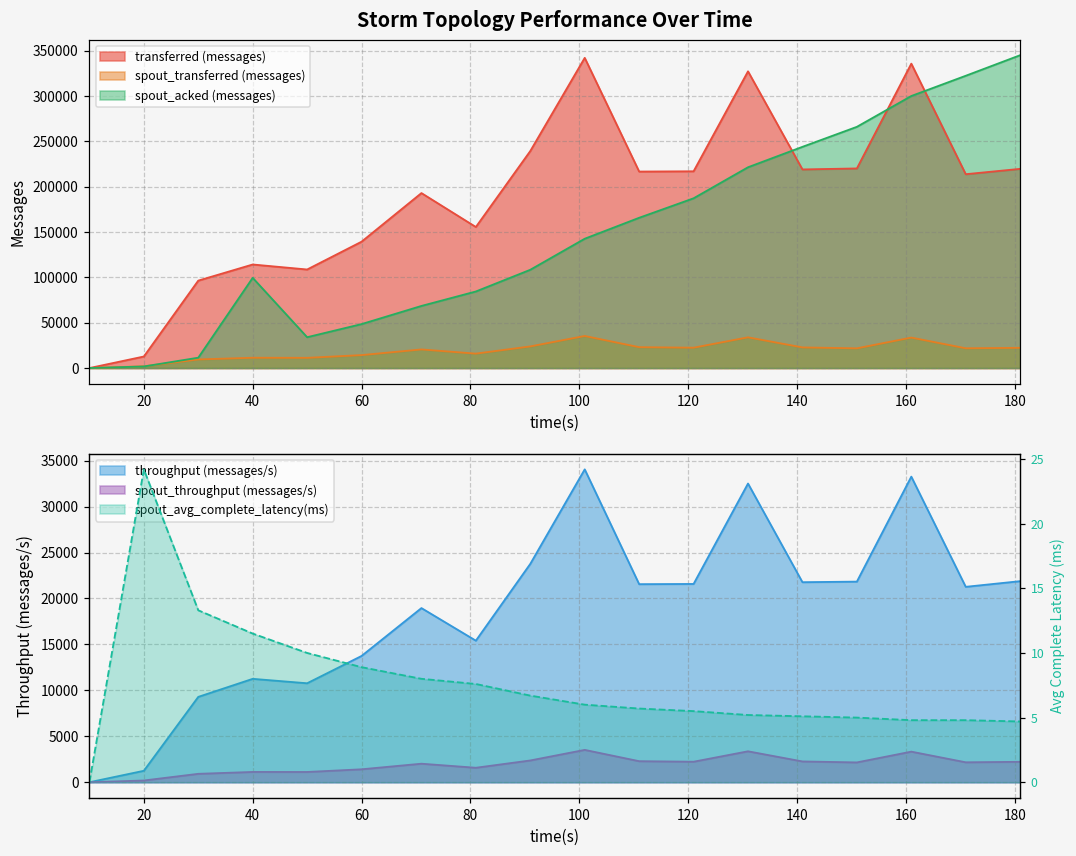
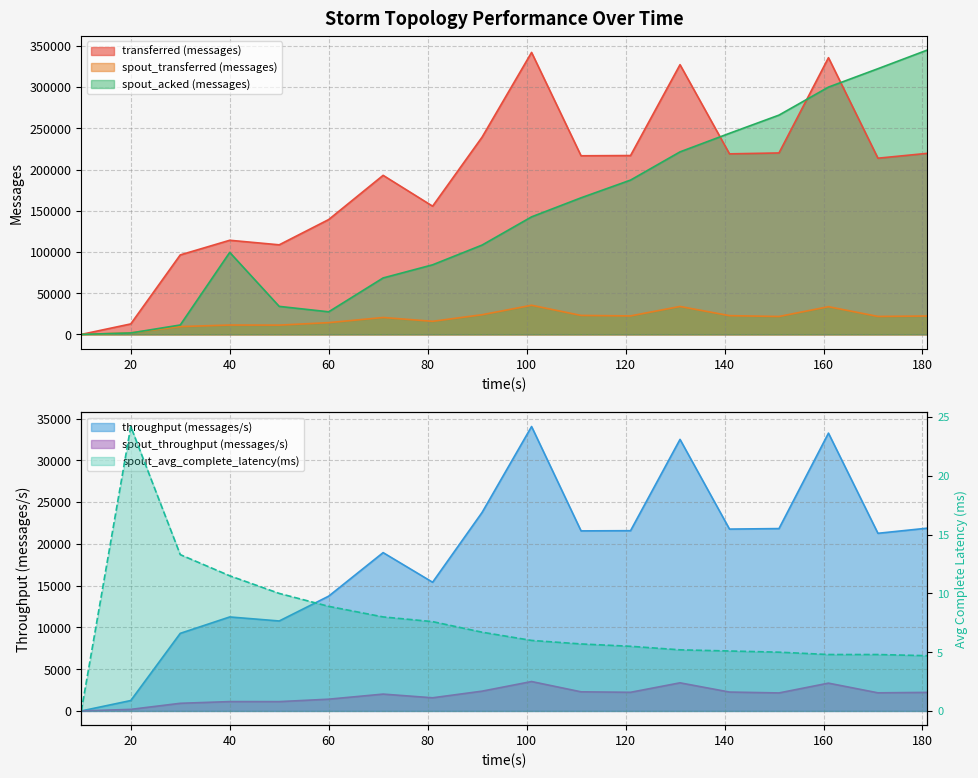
  {
    "Storm Topology Performance Over Time": {
      "spout_acked (messages)": {
        "40": 100000,
-       "60": 50000
+       "60": 30000
      }
    }
  }
